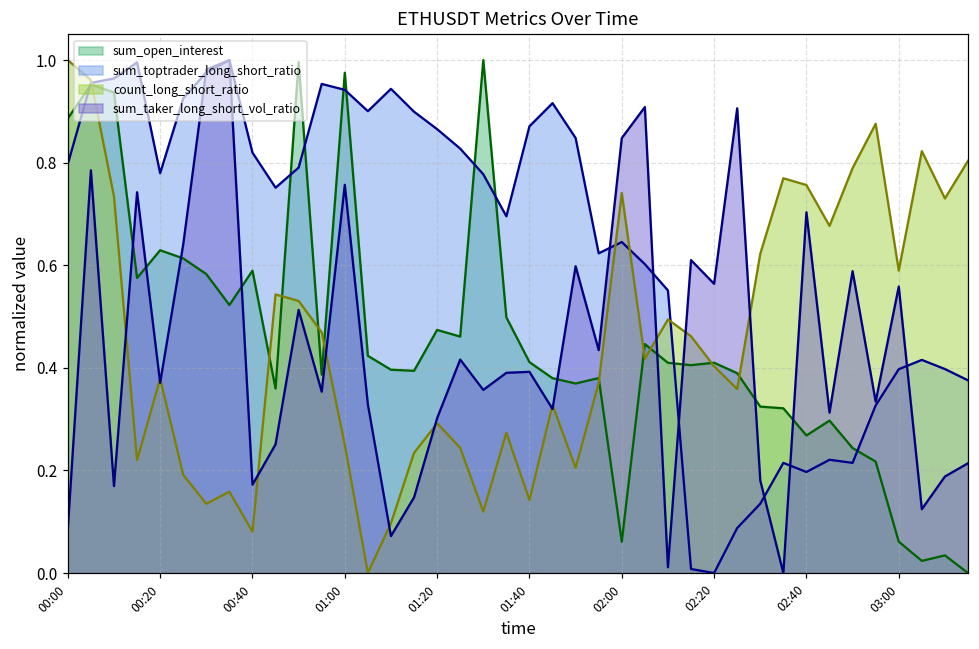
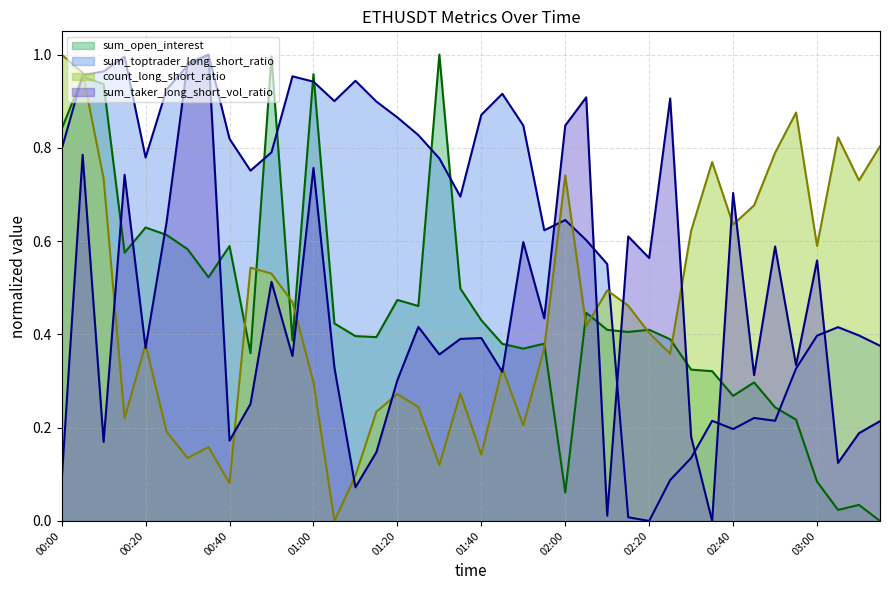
  {
    "sum_open_interest": {
-     "00:00": 0.89,
+     "00:00": 0.84,
      "00:20": 0.63,
      "00:40": 0.59,
-     "01:00": 0.98,
+     "01:00": 0.96,
      "01:20": 0.47,
-     "01:40": 0.41,
+     "01:40": 0.43,
      "02:00": 0.06,
      "02:20": 0.41,
      "02:40": 0.27,
-     "03:00": 0.06
+     "03:00": 0.08
    },
    "count_long_short_ratio": {
      "00:00": 1.00,
      "00:20": 0.38,
      "00:40": 0.08,
-     "01:00": 0.25,
-     "01:20": 0.29,
+     "01:00": 0.30,
+     "01:20": 0.27,
      "01:40": 0.14,
      "02:00": 0.74,
      "02:20": 0.40,
-     "02:40": 0.76,
+     "02:40": 0.64,
      "03:00": 0.59
    }
  }
